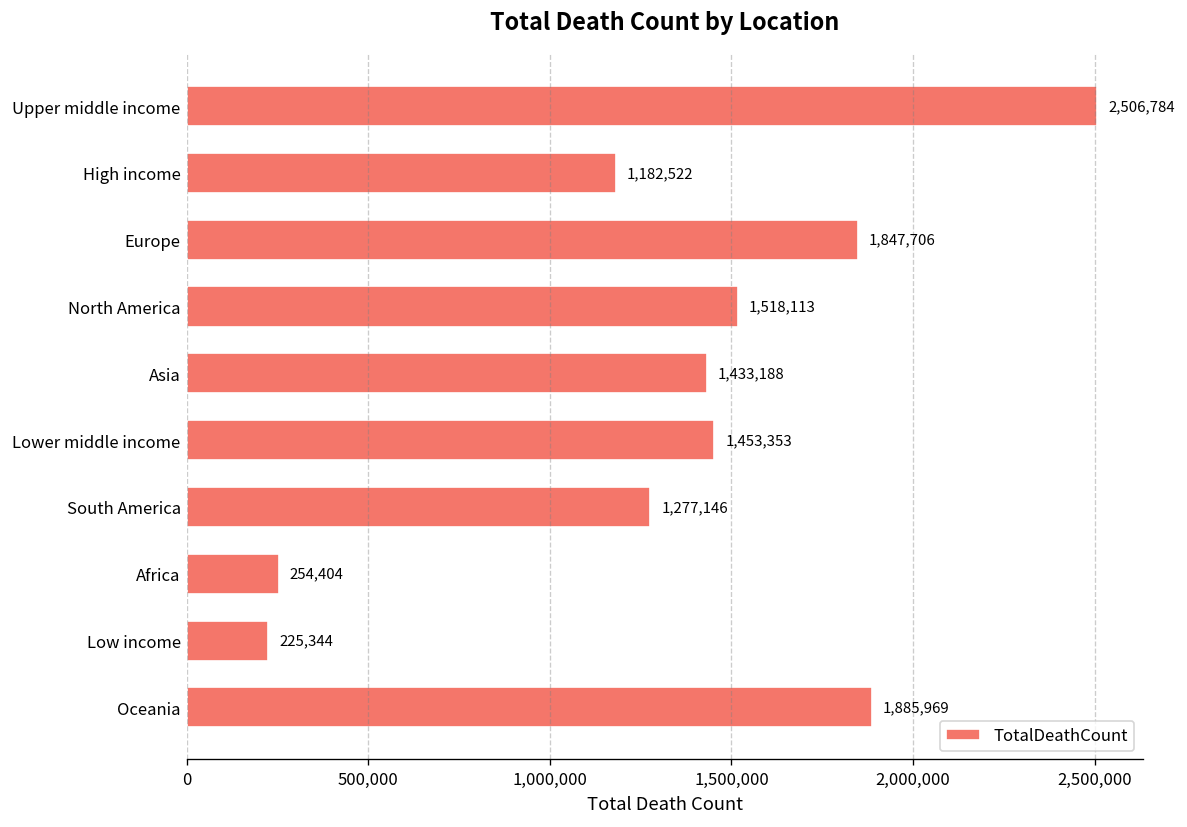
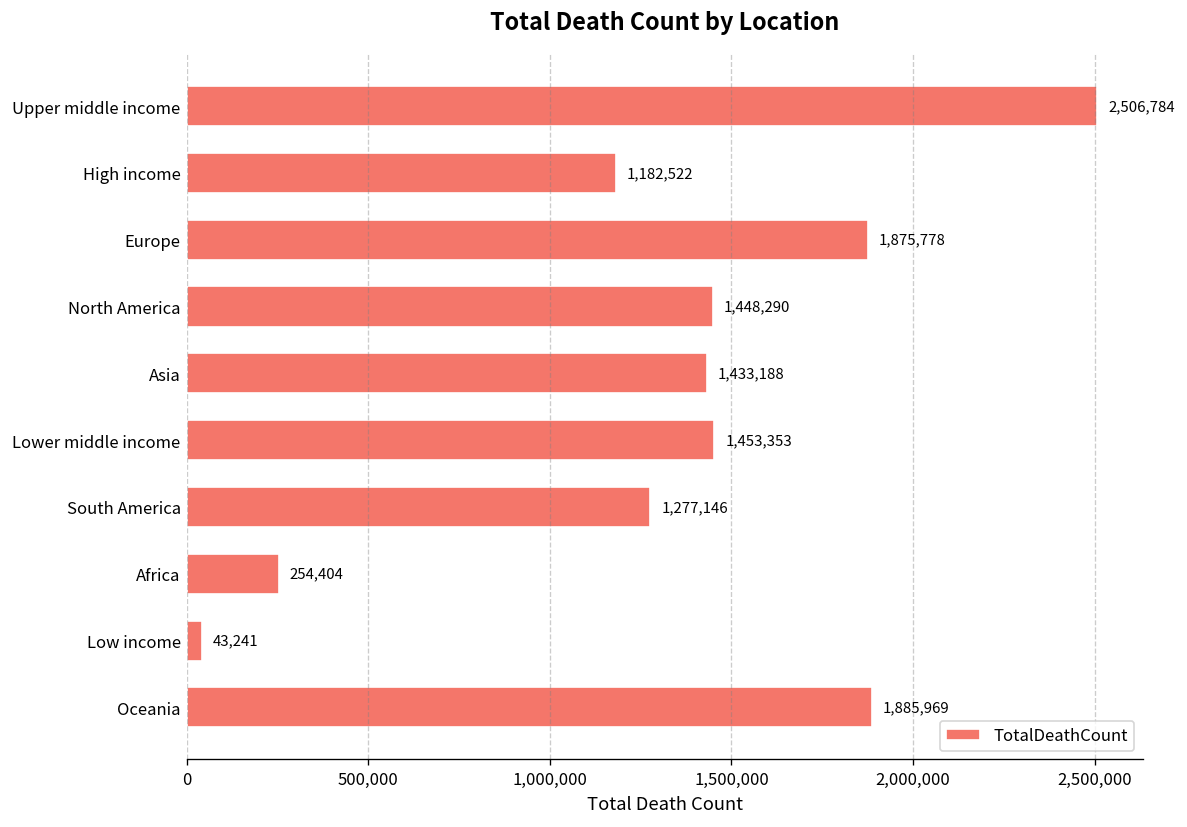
  {
    "Upper middle income": "2,506,784",
    "High income": "1,182,522",
-   "Europe": "1,847,706",
-   "North America": "1,518,113",
+   "Europe": "1,875,778",
+   "North America": "1,448,290",
    "Asia": "1,433,188",
    "Lower middle income": "1,453,353",
    "South America": "1,277,146",
    "Africa": "254,404",
-   "Low income": "225,344",
+   "Low income": "43,241",
    "Oceania": "1,885,969"
  }
